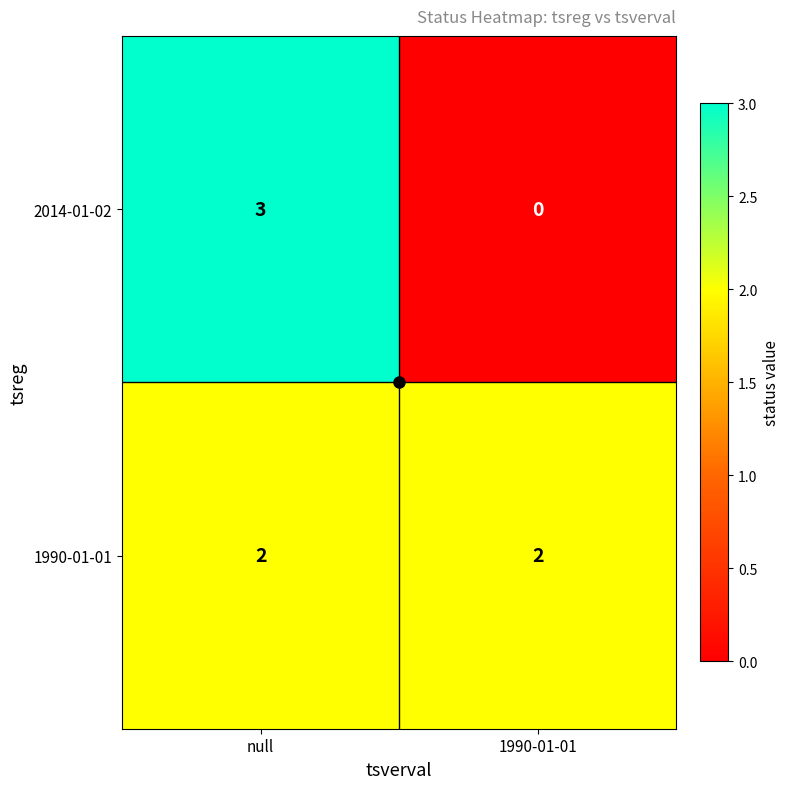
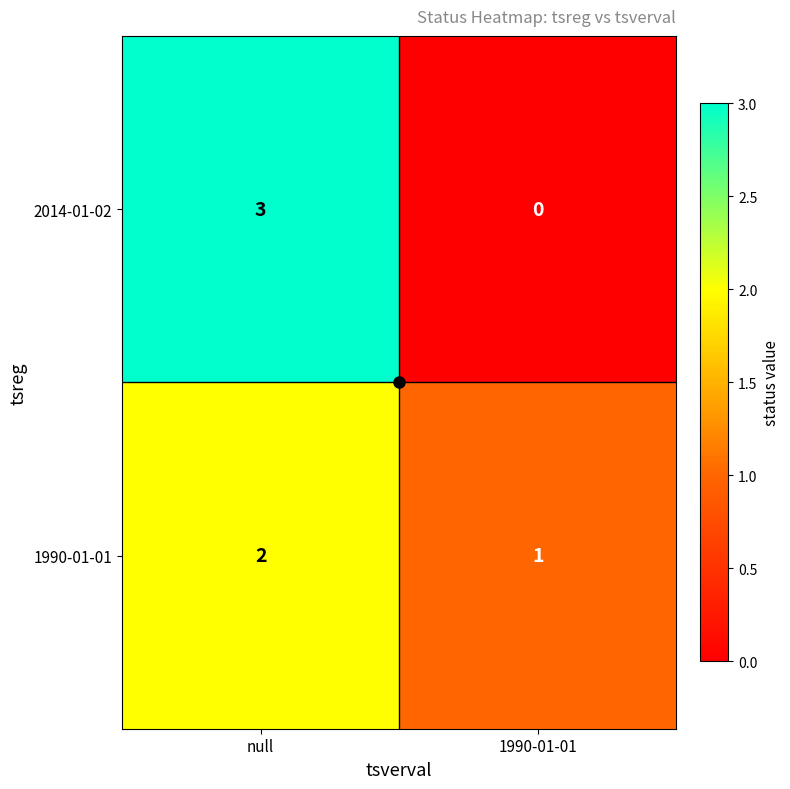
  {
    "2014-01-02": {
      "null": 3,
      "1990-01-01": 0
    },
    "1990-01-01": {
      "null": 2,
-     "1990-01-01": 2
+     "1990-01-01": 1
    }
  }
